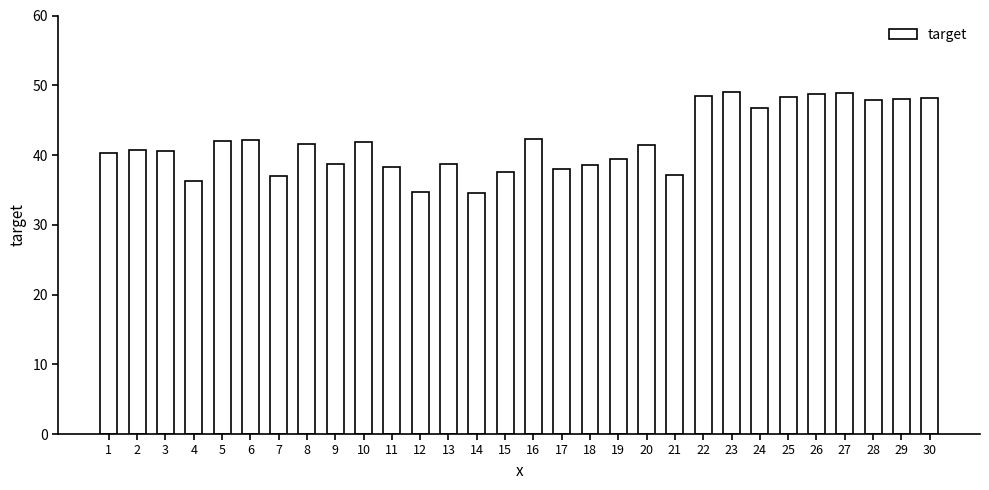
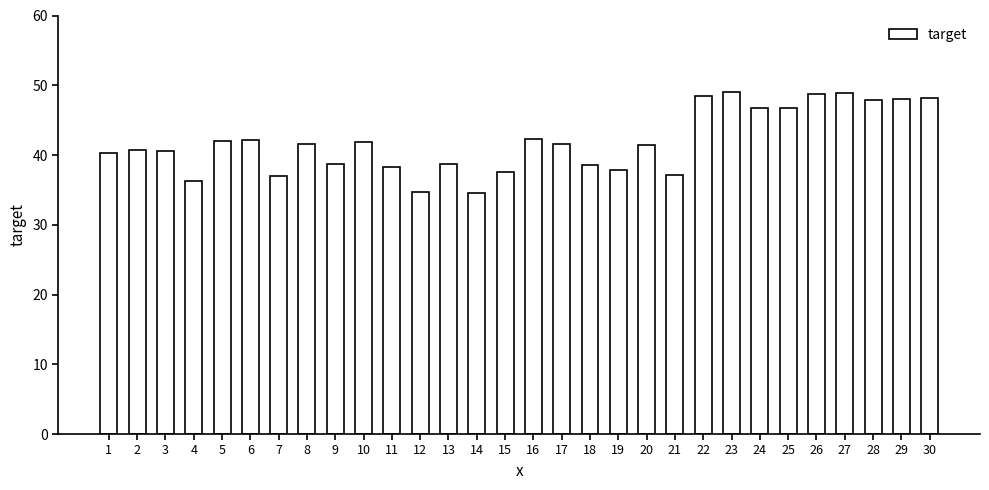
  {
    "1": 40,
    "2": 41,
    "3": 41,
    "4": 36,
    "5": 42,
    "6": 42,
    "7": 37,
    "8": 42,
    "9": 39,
    "10": 42,
    "11": 38,
    "12": 35,
    "13": 39,
    "14": 35,
    "15": 38,
    "16": 42,
-   "17": 38,
+   "17": 42,
    "18": 39,
-   "19": 39,
+   "19": 38,
    "20": 41,
    "21": 37,
    "22": 49,
    "23": 49,
    "24": 47,
-   "25": 48,
+   "25": 47,
    "26": 49,
    "27": 49,
    "28": 48,
    "29": 48,
    "30": 48
  }
